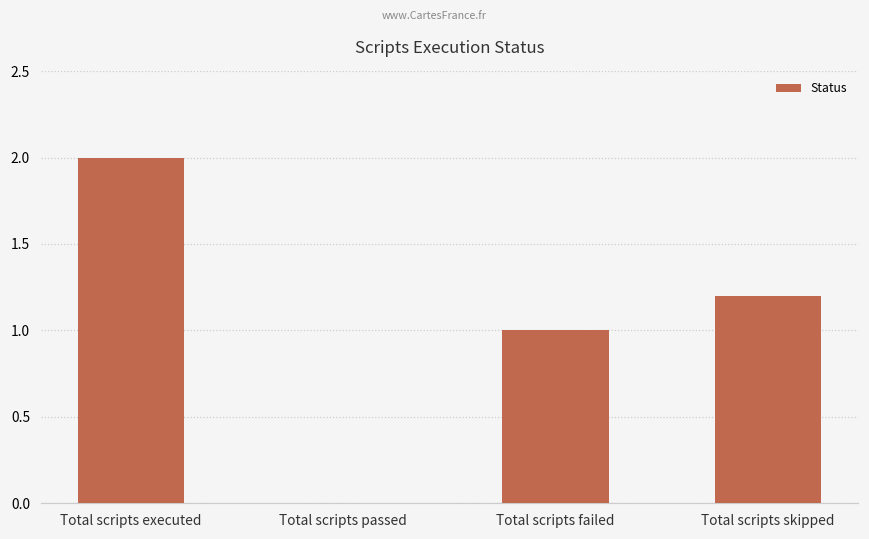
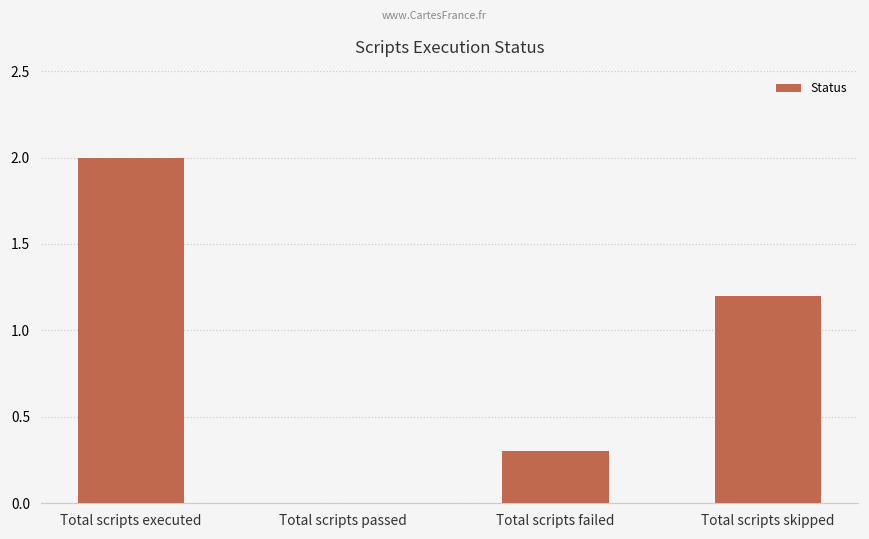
  {
    "Total scripts executed": 2.0,
    "Total scripts passed": 0.0,
-   "Total scripts failed": 1.0,
+   "Total scripts failed": 0.3,
    "Total scripts skipped": 1.2
  }
